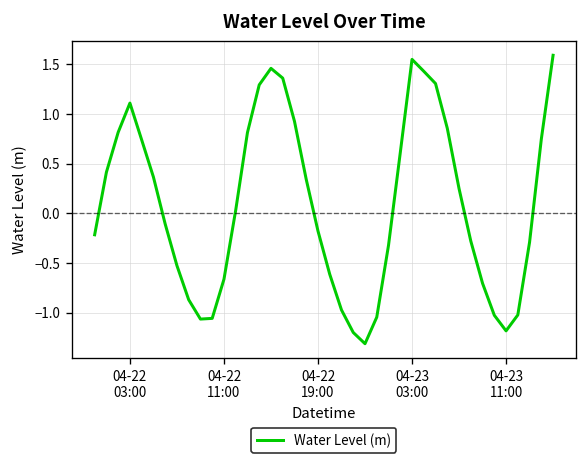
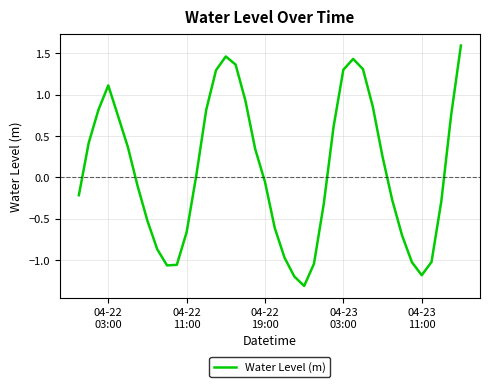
  {
    "04-22 03:00": 1.1,
    "04-22 11:00": -0.7,
-   "04-22 19:00": -0.2,
-   "04-23 03:00": 1.6,
+   "04-22 19:00": -0.1,
+   "04-23 03:00": 1.3,
    "04-23 11:00": -1.2
  }
